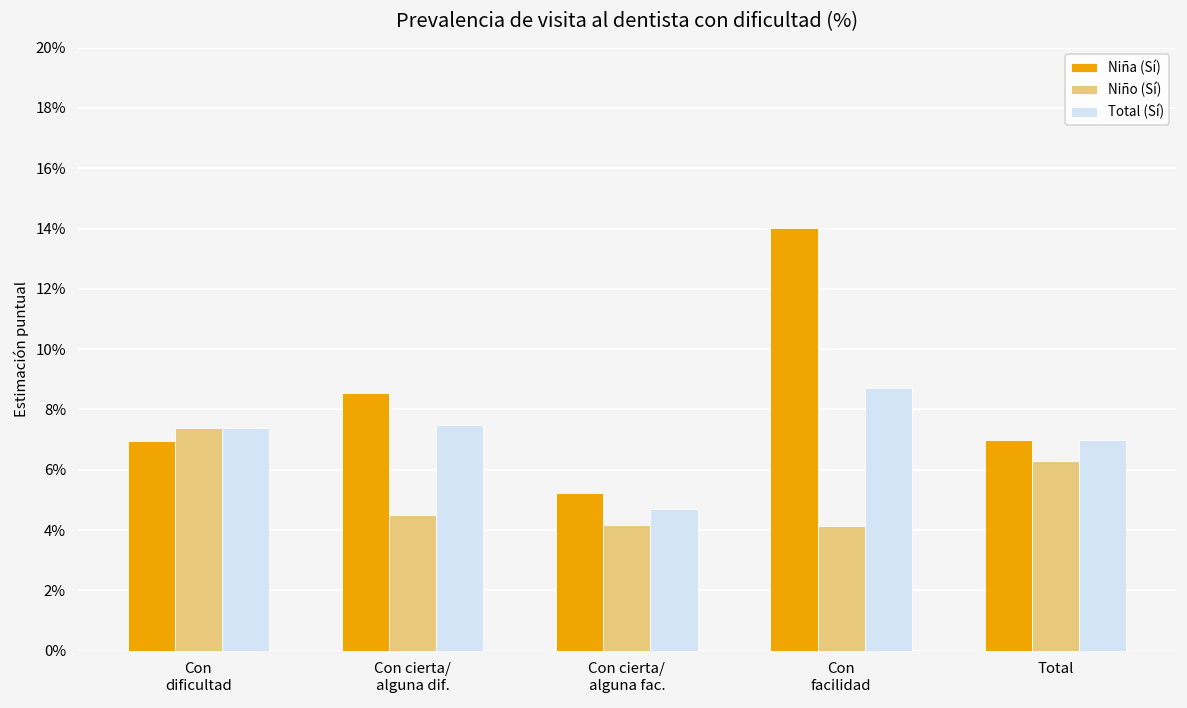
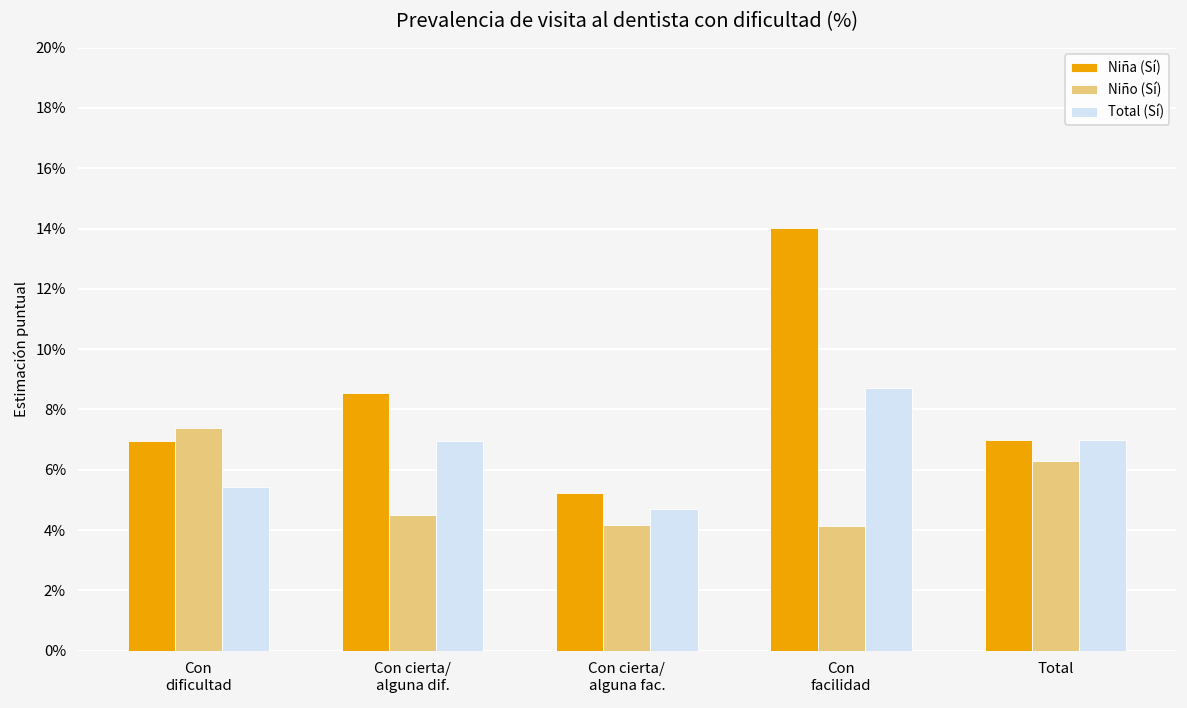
  {
    "Niña (Sí)": {
      "Con dificultad": "6.9%",
      "Con cierta/ alguna dif.": "8.5%",
      "Con cierta/ alguna fac.": "5.2%",
      "Con facilidad": "14.0%",
      "Total": "7.0%"
    },
    "Niño (Sí)": {
      "Con dificultad": "7.4%",
      "Con cierta/ alguna dif.": "4.5%",
      "Con cierta/ alguna fac.": "4.2%",
      "Con facilidad": "4.1%",
      "Total": "6.3%"
    },
    "Total (Sí)": {
-     "Con dificultad": "7.4%",
-     "Con cierta/ alguna dif.": "7.5%",
+     "Con dificultad": "5.4%",
+     "Con cierta/ alguna dif.": "7.0%",
      "Con cierta/ alguna fac.": "4.7%",
      "Con facilidad": "8.7%",
      "Total": "7.0%"
    }
  }
